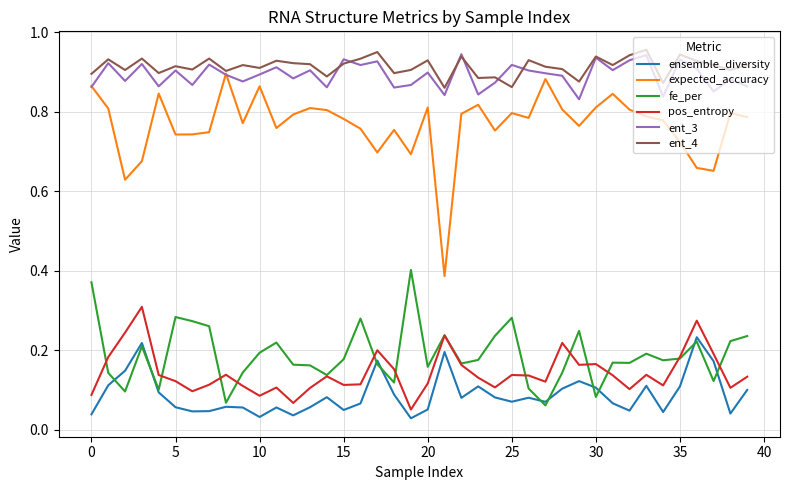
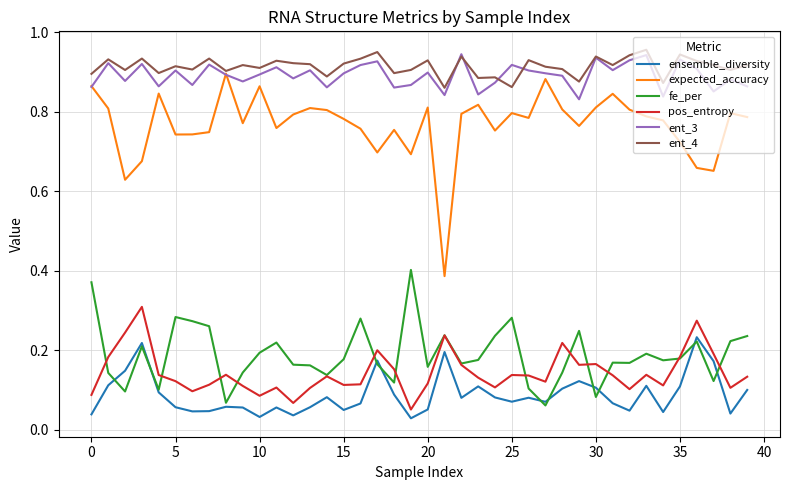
  {
    "ensemble_diversity": {
      "0": 0.04,
      "5": 0.06,
      "10": 0.03,
      "15": 0.05,
      "20": 0.05,
      "25": 0.07,
      "30": 0.11,
      "35": 0.11
    },
    "expected_accuracy": {
      "5": 0.74,
      "10": 0.86,
      "15": 0.78,
      "20": 0.81,
      "25": 0.80,
      "30": 0.81
    },
    "fe_per": {
      "0": 0.37,
      "5": 0.28,
      "10": 0.19,
      "15": 0.18,
      "20": 0.16,
      "25": 0.28,
      "30": 0.08
    },
    "pos_entropy": {
      "0": 0.09,
      "5": 0.12,
      "10": 0.09,
      "15": 0.11,
      "20": 0.12,
      "25": 0.14,
      "30": 0.17
    },
    "ent_3": {
      "5": 0.90,
      "10": 0.89,
-     "15": 0.93,
+     "15": 0.90,
      "20": 0.90,
      "25": 0.92
    },
    "ent_4": {
      "0": 0.90,
      "5": 0.91,
      "10": 0.91,
      "15": 0.92,
      "20": 0.93,
      "25": 0.86
    }
  }
